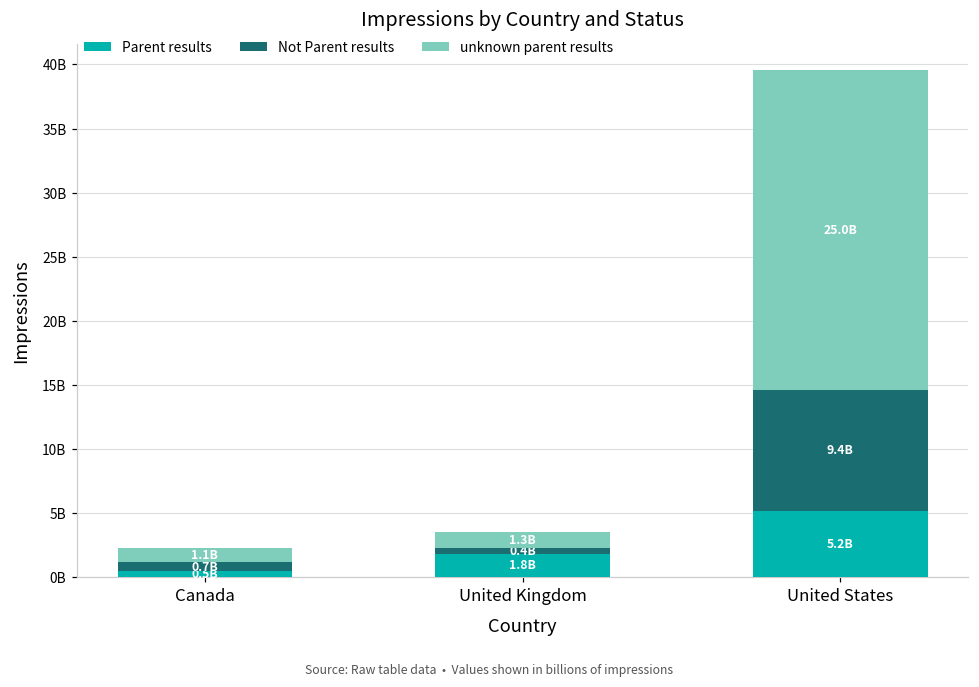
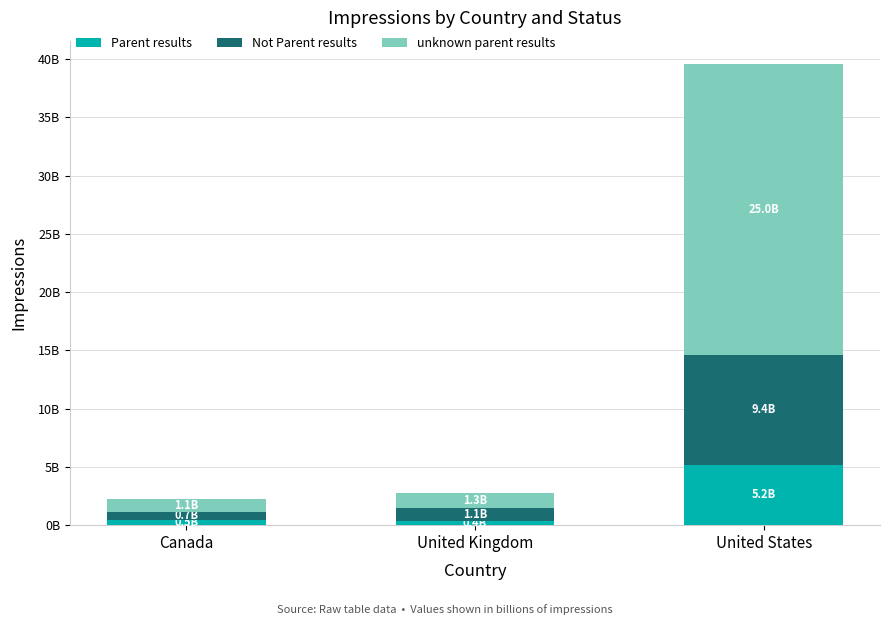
  {
    "Parent results": {
-     "United Kingdom": "1.8B",
+     "United Kingdom": "0.4B",
      "United States": "5.2B"
    },
    "Not Parent results": {
-     "United Kingdom": "0.4B",
+     "United Kingdom": "1.1B",
      "United States": "9.4B"
    },
    "unknown parent results": {
      "United States": "25.0B"
    }
  }
